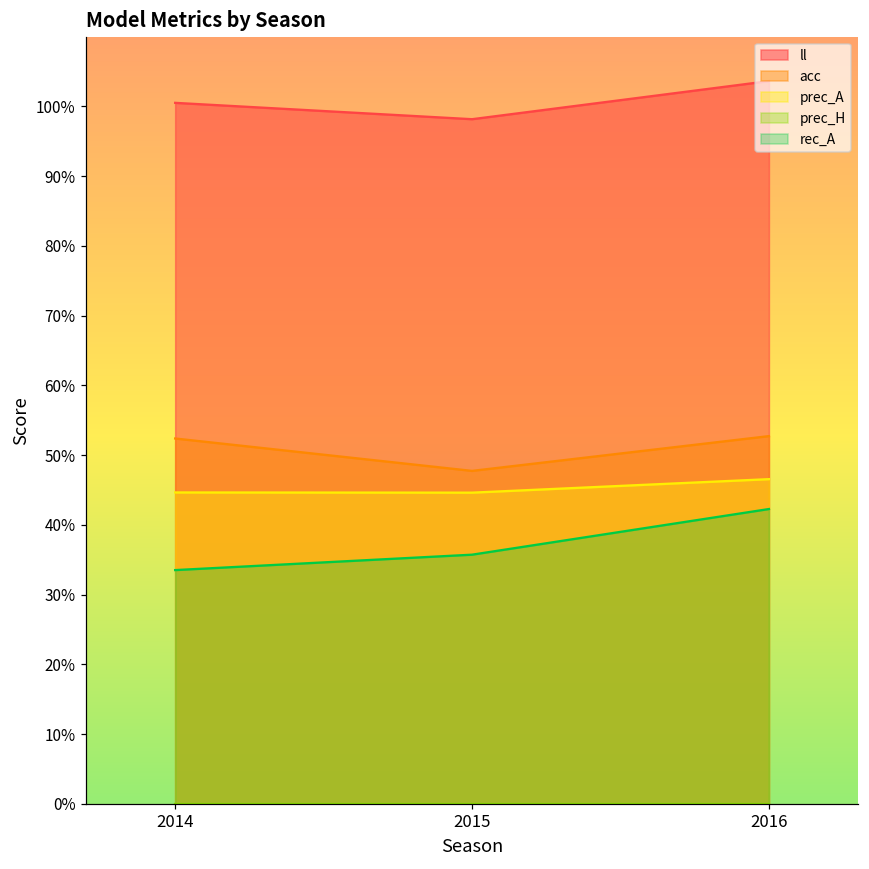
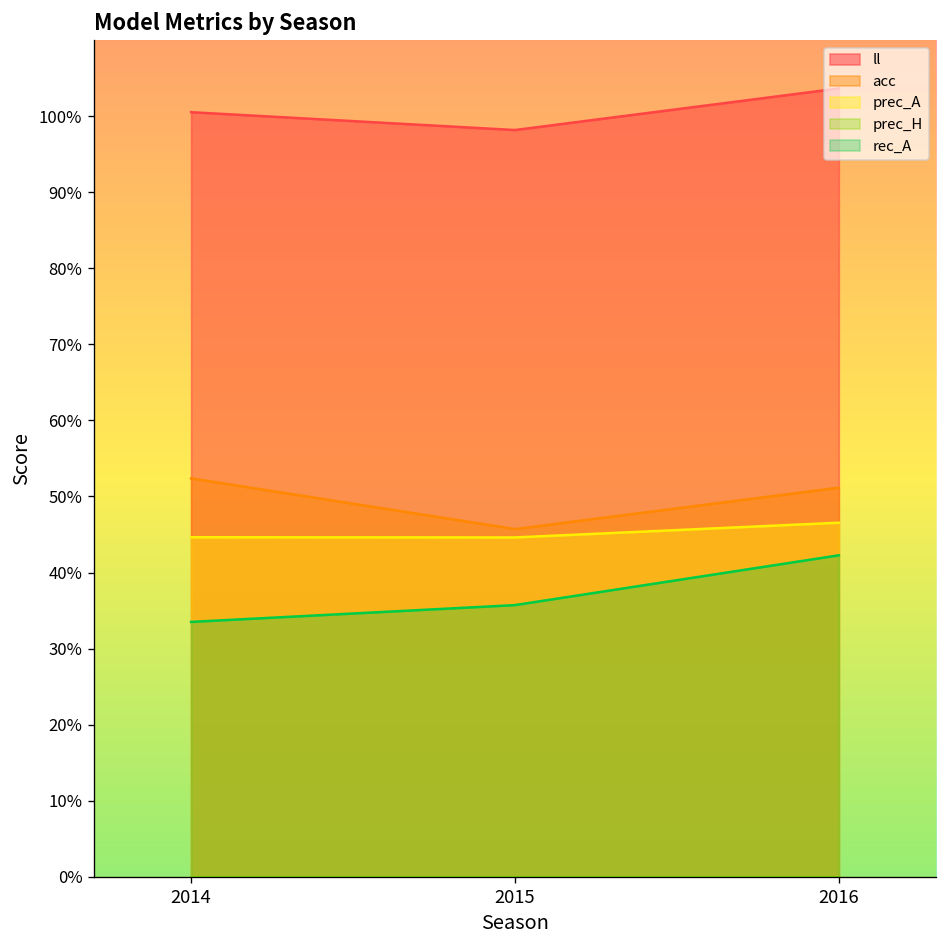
  {
    "ll": {
      "2014": "101%",
      "2015": "98%"
    },
    "acc": {
      "2014": "52%",
-     "2015": "48%",
-     "2016": "53%"
+     "2015": "46%",
+     "2016": "51%"
    },
    "prec_A": {
      "2014": "45%",
      "2015": "45%",
      "2016": "47%"
    },
    "prec_H": {
      "2014": "0%",
      "2015": "0%",
      "2016": "0%"
    },
    "rec_A": {
      "2014": "34%",
      "2015": "36%",
      "2016": "42%"
    }
  }
